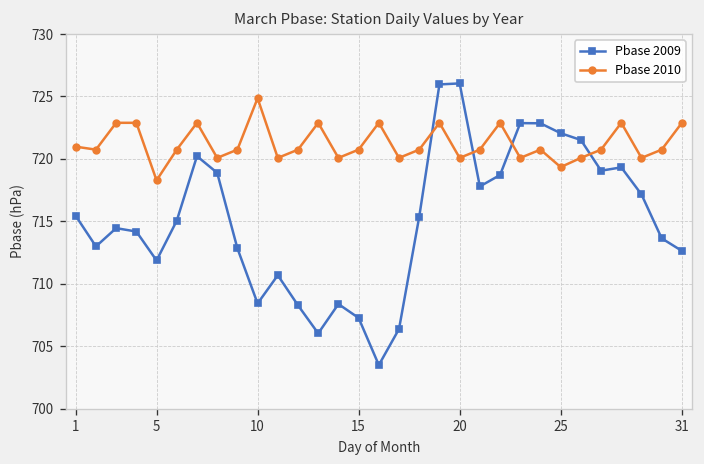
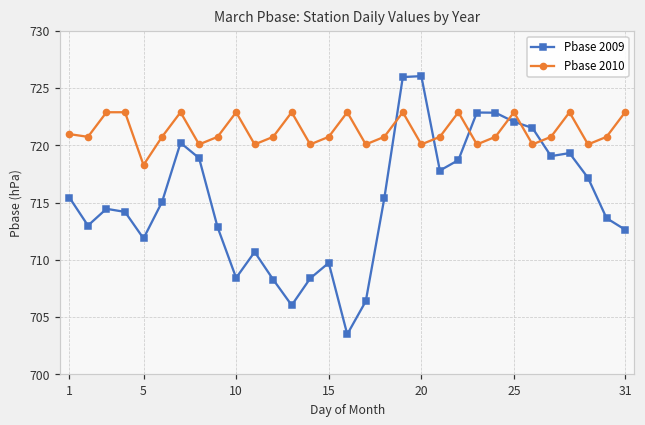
  {
    "Pbase 2009": {
      "1": 715.4,
      "5": 711.9,
      "10": 708.4,
-     "15": 707.3,
+     "15": 709.7,
      "20": 726.0,
      "25": 722.1,
      "31": 712.6
    },
    "Pbase 2010": {
      "1": 721.0,
      "5": 718.3,
-     "10": 724.9,
+     "10": 722.9,
      "15": 720.7,
      "20": 720.1,
-     "25": 719.3,
+     "25": 722.9,
      "31": 722.9
    }
  }
